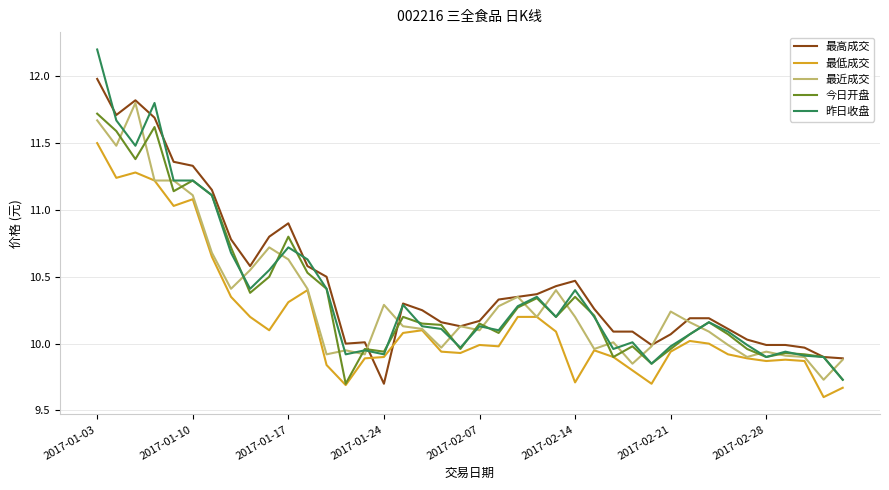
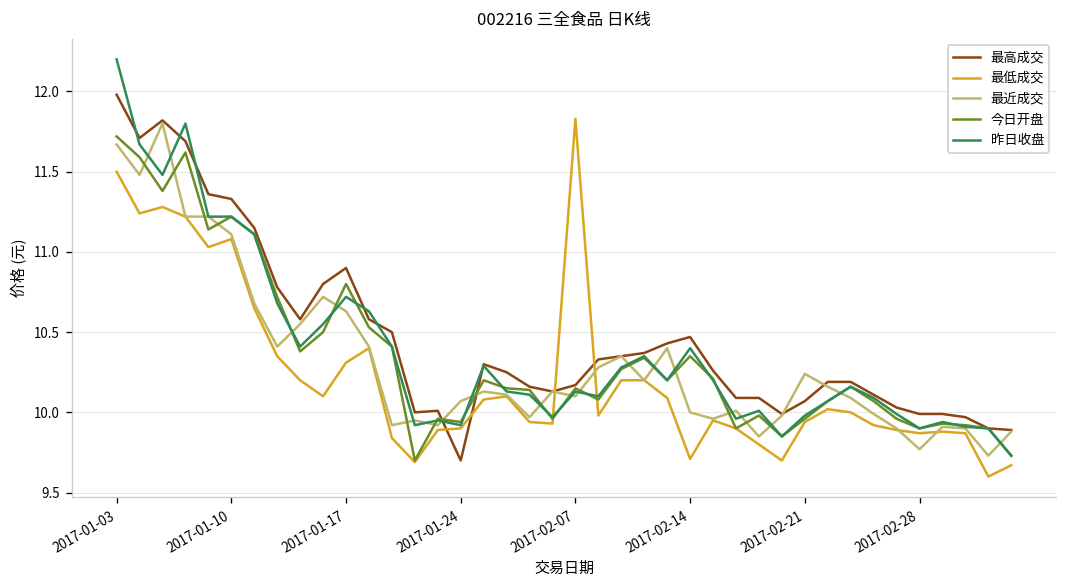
  {
    "最高成交": {
      "2017-01-03": 11.98,
      "2017-01-10": 11.33,
      "2017-01-17": 10.90,
      "2017-01-24": 9.70,
      "2017-02-07": 10.17,
      "2017-02-14": 10.47,
      "2017-02-21": 10.07,
      "2017-02-28": 9.99
    },
    "最低成交": {
      "2017-01-03": 11.50,
      "2017-01-10": 11.08,
      "2017-01-17": 10.31,
      "2017-01-24": 9.90,
-     "2017-02-07": 9.99,
+     "2017-02-07": 11.83,
      "2017-02-14": 9.71,
      "2017-02-21": 9.94,
      "2017-02-28": 9.87
    },
    "最近成交": {
      "2017-01-03": 11.67,
      "2017-01-10": 11.11,
      "2017-01-17": 10.63,
-     "2017-01-24": 10.29,
+     "2017-01-24": 10.07,
      "2017-02-07": 10.10,
-     "2017-02-14": 10.2,
+     "2017-02-14": 10.0,
      "2017-02-21": 10.24,
-     "2017-02-28": 9.94
+     "2017-02-28": 9.77
    },
    "今日开盘": {
      "2017-01-03": 11.72,
      "2017-01-17": 10.80,
      "2017-01-24": 9.94,
      "2017-02-07": 10.15,
      "2017-02-14": 10.35,
      "2017-02-21": 9.96
    },
    "昨日收盘": {
      "2017-01-03": 12.20,
      "2017-01-17": 10.72,
      "2017-01-24": 9.92,
      "2017-02-07": 10.13,
      "2017-02-14": 10.40,
      "2017-02-21": 9.98
    }
  }
